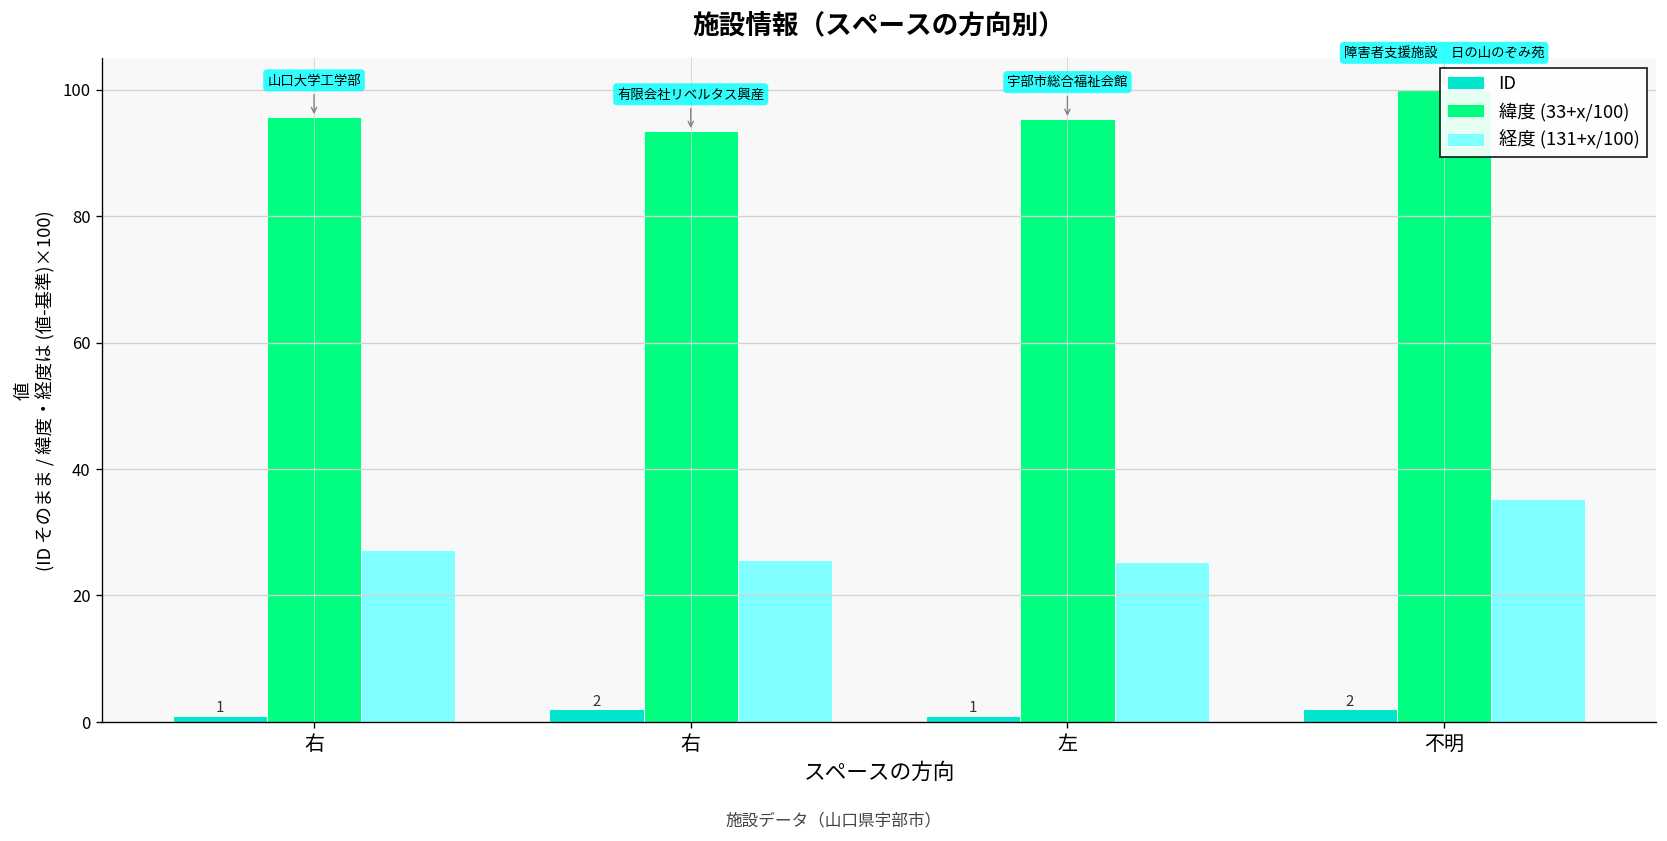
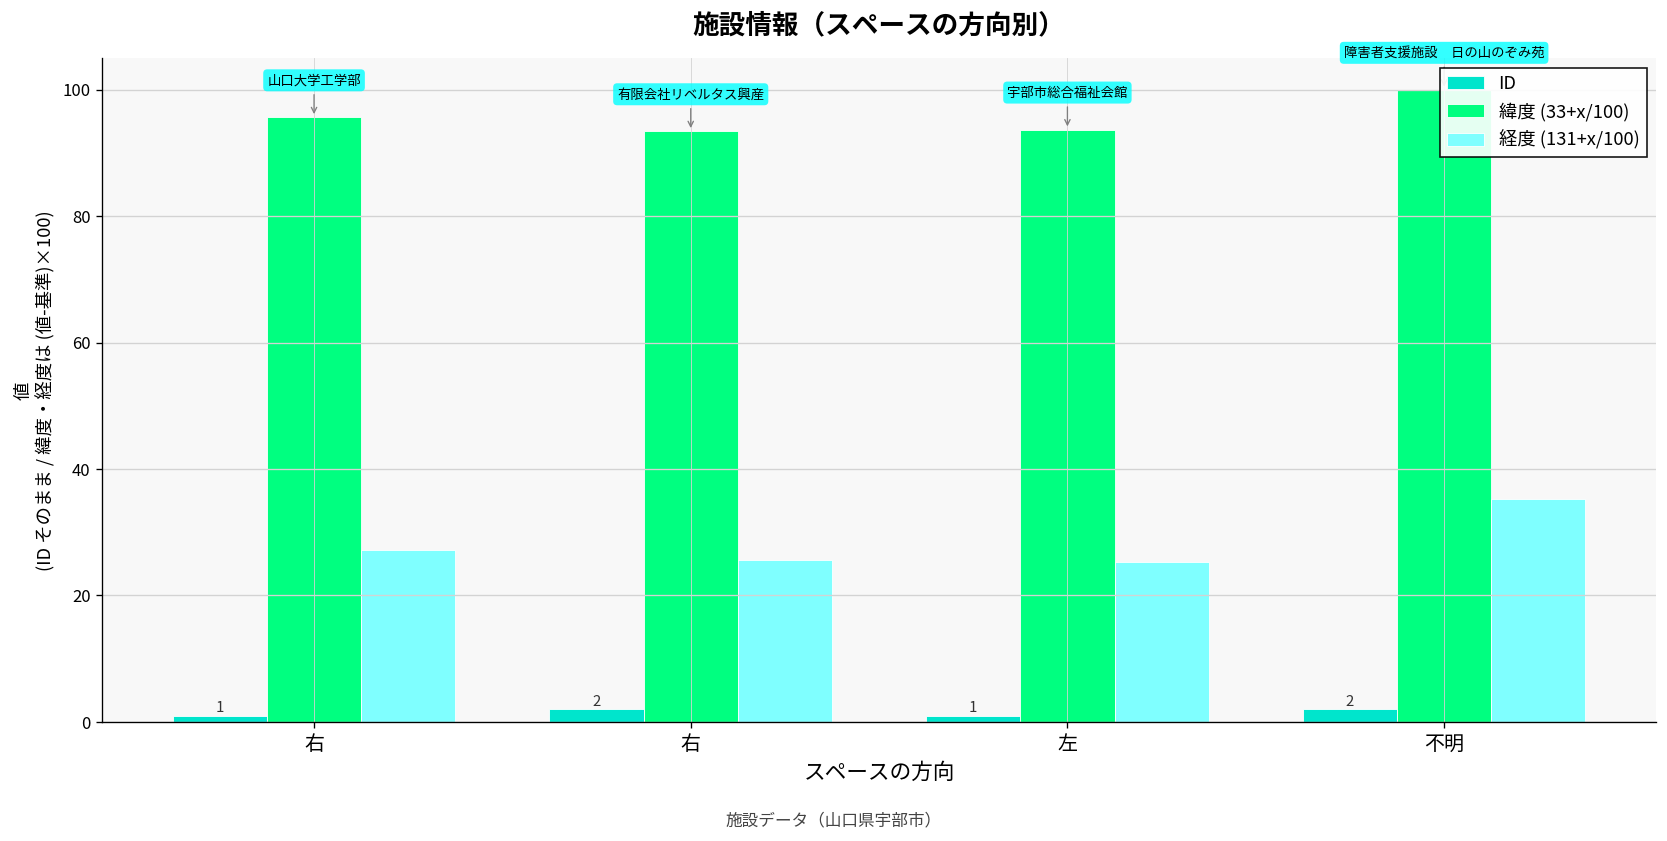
  {
    "ID": {
      "左": 1,
      "不明": 2
    },
    "緯度 (33+x/100)": {
-     "左": 95
+     "左": 94
    },
    "経度 (131+x/100)": {
      "左": 25,
      "不明": 35
    }
  }
